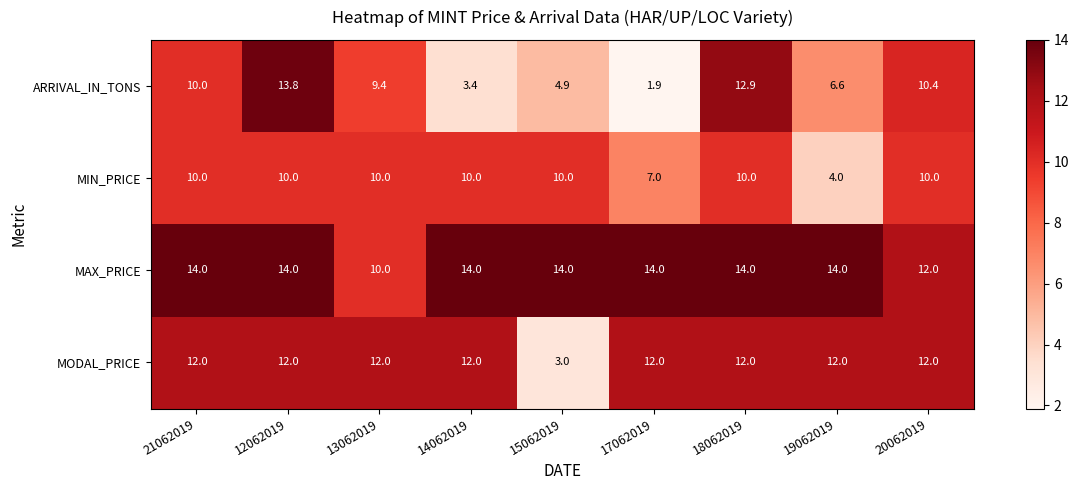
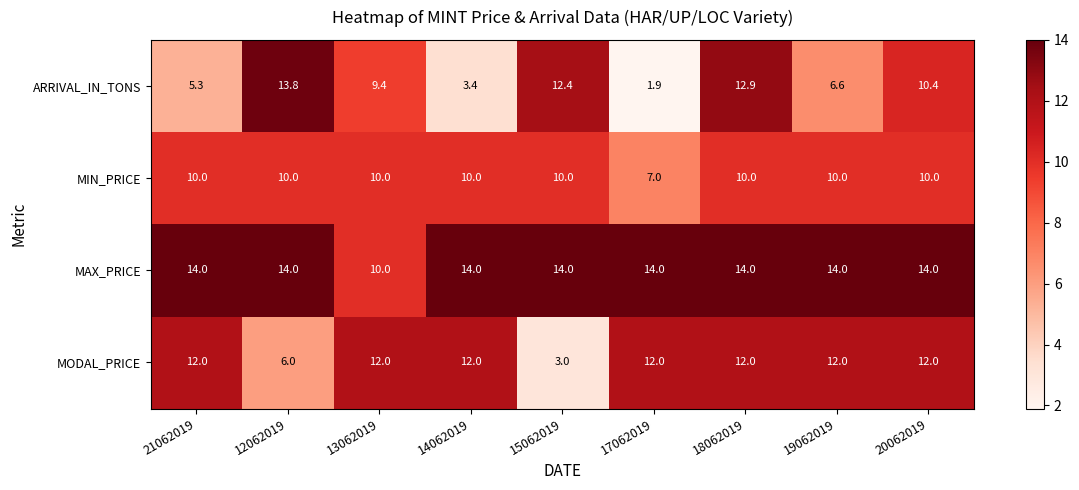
  {
    "ARRIVAL_IN_TONS": {
-     "21062019": 10.0,
+     "21062019": 5.3,
      "12062019": 13.8,
      "13062019": 9.4,
      "14062019": 3.4,
-     "15062019": 4.9,
+     "15062019": 12.4,
      "17062019": 1.9,
      "18062019": 12.9,
      "19062019": 6.6,
      "20062019": 10.4
    },
    "MIN_PRICE": {
      "21062019": 10.0,
      "12062019": 10.0,
      "13062019": 10.0,
      "14062019": 10.0,
      "15062019": 10.0,
      "17062019": 7.0,
      "18062019": 10.0,
-     "19062019": 4.0,
+     "19062019": 10.0,
      "20062019": 10.0
    },
    "MAX_PRICE": {
      "21062019": 14.0,
      "12062019": 14.0,
      "13062019": 10.0,
      "14062019": 14.0,
      "15062019": 14.0,
      "17062019": 14.0,
      "18062019": 14.0,
      "19062019": 14.0,
-     "20062019": 12.0
+     "20062019": 14.0
    },
    "MODAL_PRICE": {
      "21062019": 12.0,
-     "12062019": 12.0,
+     "12062019": 6.0,
      "13062019": 12.0,
      "14062019": 12.0,
      "15062019": 3.0,
      "17062019": 12.0,
      "18062019": 12.0,
      "19062019": 12.0,
      "20062019": 12.0
    }
  }
